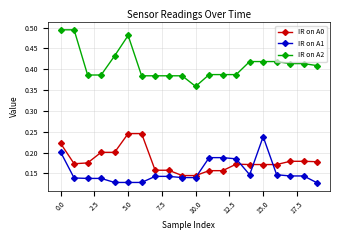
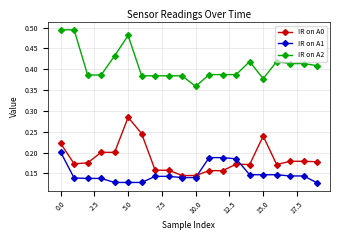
  {
    "IR on A0": {
      "0.0": 0.22,
-     "5.0": 0.25,
-     "15.0": 0.17
+     "5.0": 0.28,
+     "15.0": 0.24
    },
    "IR on A1": {
      "0.0": 0.20,
      "5.0": 0.13,
-     "15.0": 0.24
+     "15.0": 0.15
    },
    "IR on A2": {
      "0.0": 0.49,
      "5.0": 0.48,
      "10.0": 0.36,
-     "15.0": 0.42
+     "15.0": 0.38
    }
  }
